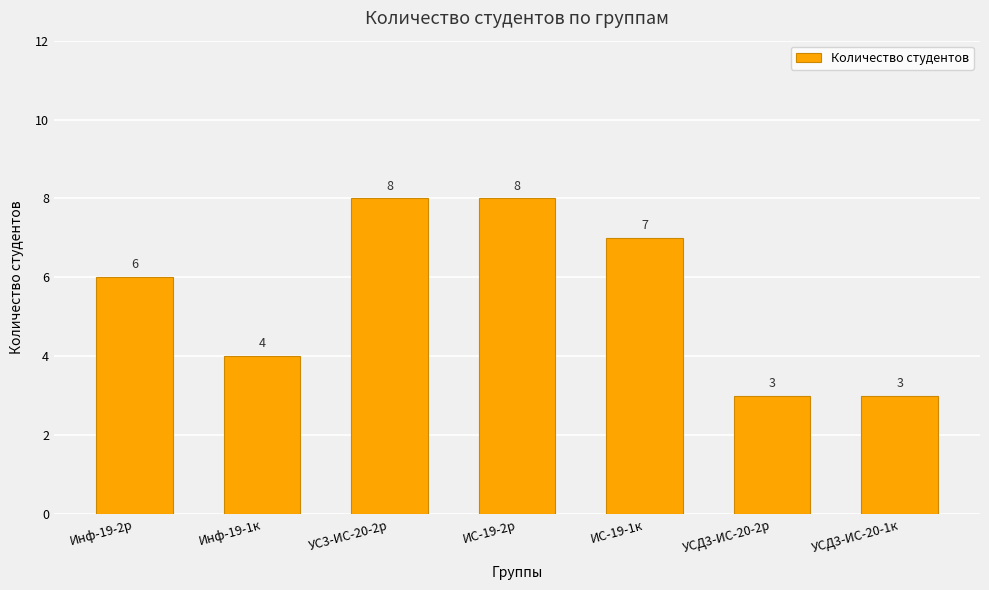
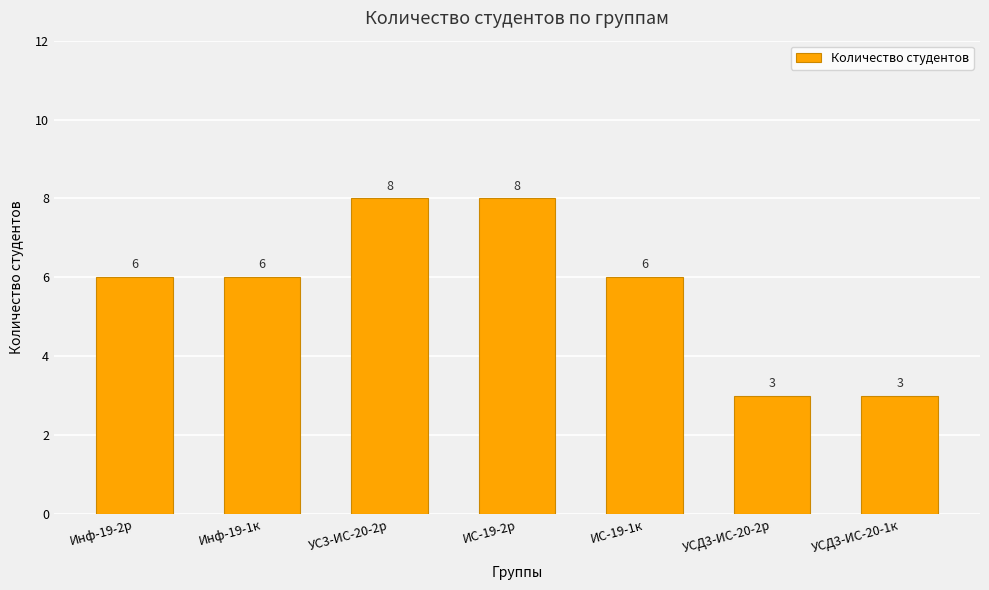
  {
    "Инф-19-2р": 6,
-   "Инф-19-1к": 4,
+   "Инф-19-1к": 6,
    "УС3-ИС-20-2р": 8,
    "ИС-19-2р": 8,
-   "ИС-19-1к": 7,
+   "ИС-19-1к": 6,
    "УСД3-ИС-20-2р": 3,
    "УСД3-ИС-20-1к": 3
  }
